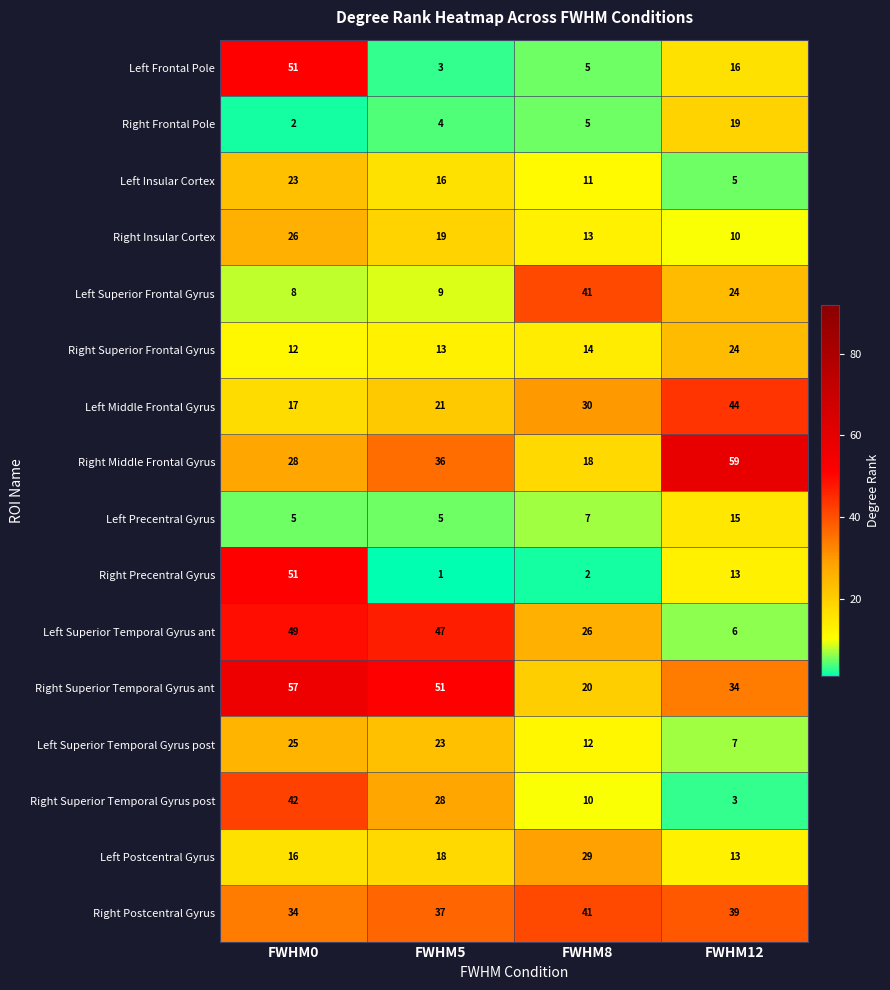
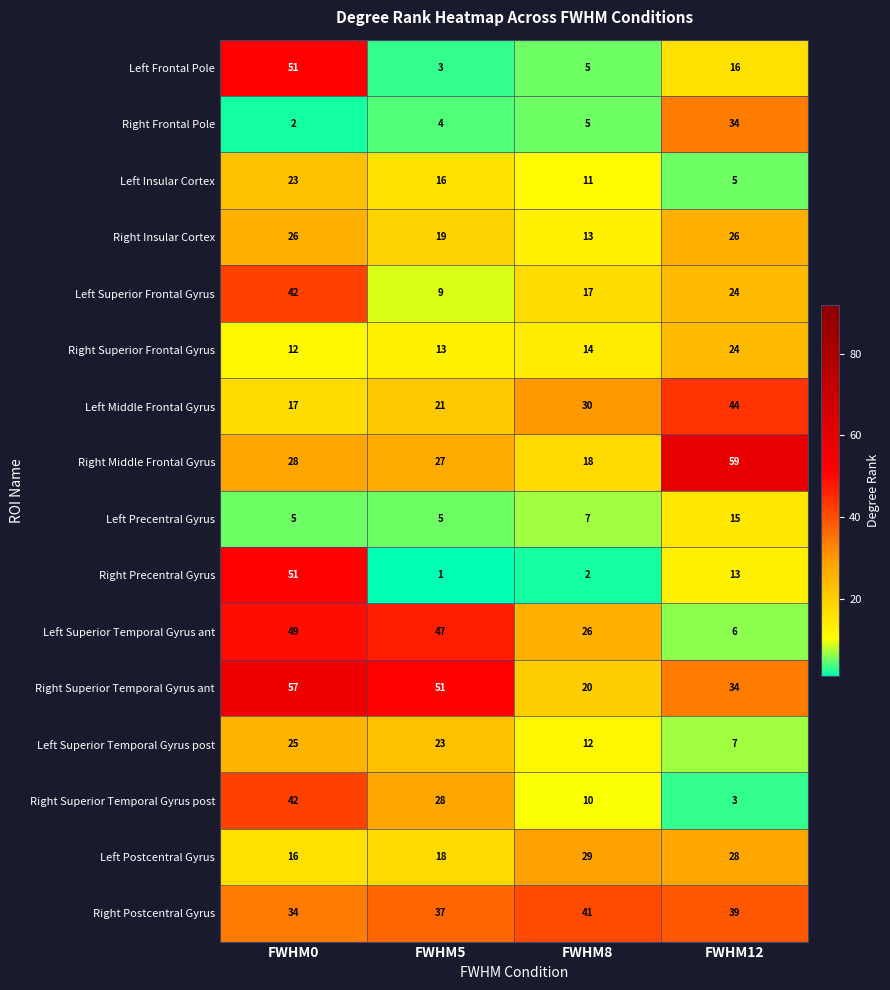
  {
    "Left Frontal Pole": {
      "FWHM0": 51,
      "FWHM5": 3,
      "FWHM8": 5,
      "FWHM12": 16
    },
    "Right Frontal Pole": {
      "FWHM0": 2,
      "FWHM5": 4,
      "FWHM8": 5,
-     "FWHM12": 19
+     "FWHM12": 34
    },
    "Left Insular Cortex": {
      "FWHM0": 23,
      "FWHM5": 16,
      "FWHM8": 11,
      "FWHM12": 5
    },
    "Right Insular Cortex": {
      "FWHM0": 26,
      "FWHM5": 19,
      "FWHM8": 13,
-     "FWHM12": 10
+     "FWHM12": 26
    },
    "Left Superior Frontal Gyrus": {
-     "FWHM0": 8,
+     "FWHM0": 42,
      "FWHM5": 9,
-     "FWHM8": 41,
+     "FWHM8": 17,
      "FWHM12": 24
    },
    "Right Superior Frontal Gyrus": {
      "FWHM0": 12,
      "FWHM5": 13,
      "FWHM8": 14,
      "FWHM12": 24
    },
    "Left Middle Frontal Gyrus": {
      "FWHM0": 17,
      "FWHM5": 21,
      "FWHM8": 30,
      "FWHM12": 44
    },
    "Right Middle Frontal Gyrus": {
      "FWHM0": 28,
-     "FWHM5": 36,
+     "FWHM5": 27,
      "FWHM8": 18,
      "FWHM12": 59
    },
    "Left Precentral Gyrus": {
      "FWHM0": 5,
      "FWHM5": 5,
      "FWHM8": 7,
      "FWHM12": 15
    },
    "Right Precentral Gyrus": {
      "FWHM0": 51,
      "FWHM5": 1,
      "FWHM8": 2,
      "FWHM12": 13
    },
    "Left Superior Temporal Gyrus ant": {
      "FWHM0": 49,
      "FWHM5": 47,
      "FWHM8": 26,
      "FWHM12": 6
    },
    "Right Superior Temporal Gyrus ant": {
      "FWHM0": 57,
      "FWHM5": 51,
      "FWHM8": 20,
      "FWHM12": 34
    },
    "Left Superior Temporal Gyrus post": {
      "FWHM0": 25,
      "FWHM5": 23,
      "FWHM8": 12,
      "FWHM12": 7
    },
    "Right Superior Temporal Gyrus post": {
      "FWHM0": 42,
      "FWHM5": 28,
      "FWHM8": 10,
      "FWHM12": 3
    },
    "Left Postcentral Gyrus": {
      "FWHM0": 16,
      "FWHM5": 18,
      "FWHM8": 29,
-     "FWHM12": 13
+     "FWHM12": 28
    },
    "Right Postcentral Gyrus": {
      "FWHM0": 34,
      "FWHM5": 37,
      "FWHM8": 41,
      "FWHM12": 39
    }
  }
